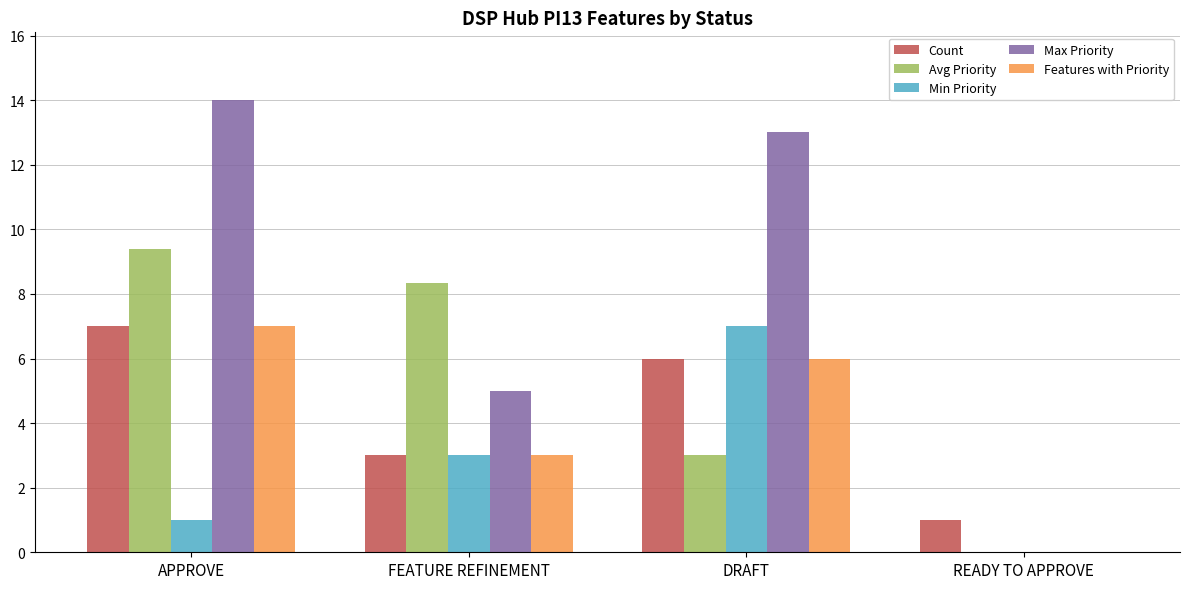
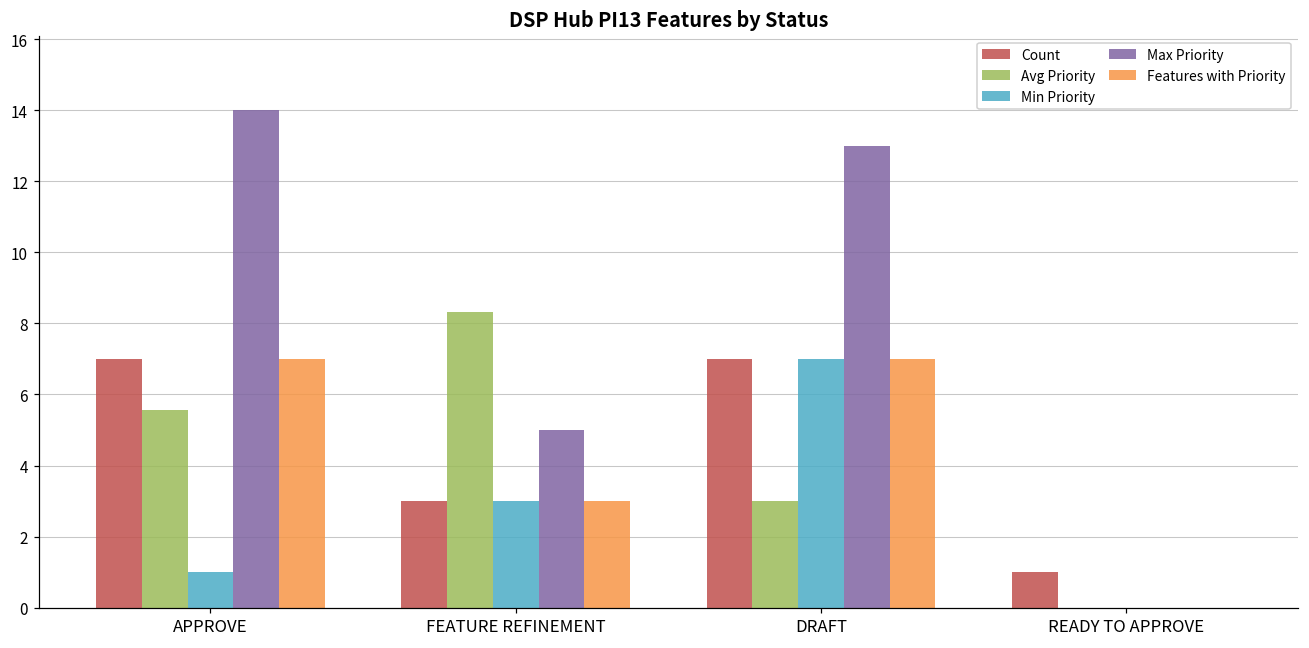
  {
    "Count": {
      "APPROVE": 7,
      "FEATURE REFINEMENT": 3,
-     "DRAFT": 6,
+     "DRAFT": 7,
      "READY TO APPROVE": 1
    },
    "Avg Priority": {
-     "APPROVE": 9.4,
+     "APPROVE": 5.6,
      "FEATURE REFINEMENT": 8.3,
      "DRAFT": 3.0,
      "READY TO APPROVE": 0.0
    },
    "Min Priority": {
      "APPROVE": 1.0,
      "FEATURE REFINEMENT": 3.0,
      "DRAFT": 7.0,
      "READY TO APPROVE": 0.0
    },
    "Max Priority": {
      "APPROVE": 14.0,
      "FEATURE REFINEMENT": 5.0,
      "DRAFT": 13.0,
      "READY TO APPROVE": 0.0
    },
    "Features with Priority": {
      "APPROVE": 7,
      "FEATURE REFINEMENT": 3,
-     "DRAFT": 6,
+     "DRAFT": 7,
      "READY TO APPROVE": 0
    }
  }
